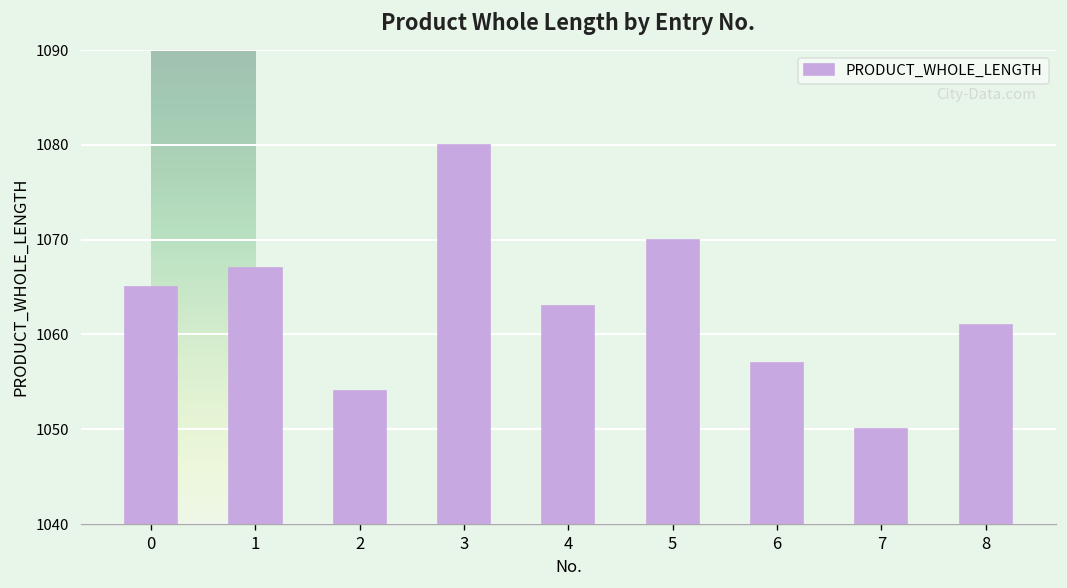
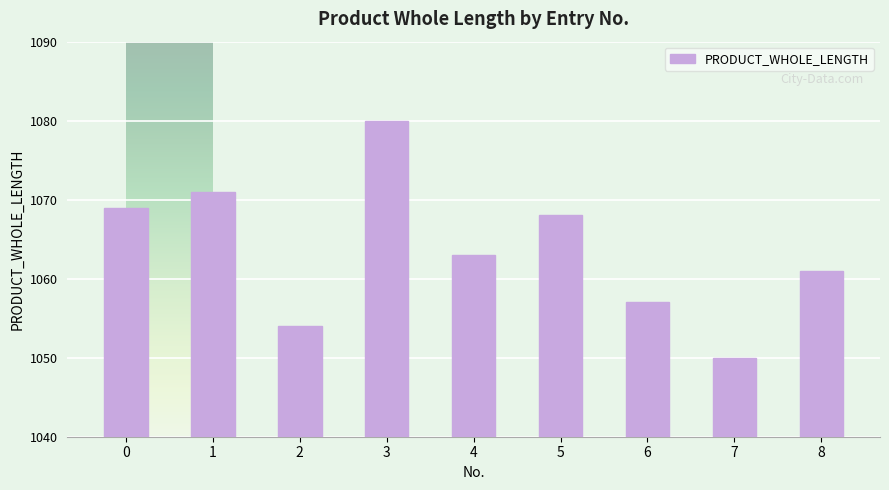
  {
-   "0": 1065,
-   "1": 1067,
+   "0": 1069,
+   "1": 1071,
    "2": 1054,
    "3": 1080,
    "4": 1063,
-   "5": 1070,
+   "5": 1068,
    "6": 1057,
    "7": 1050,
    "8": 1061
  }
